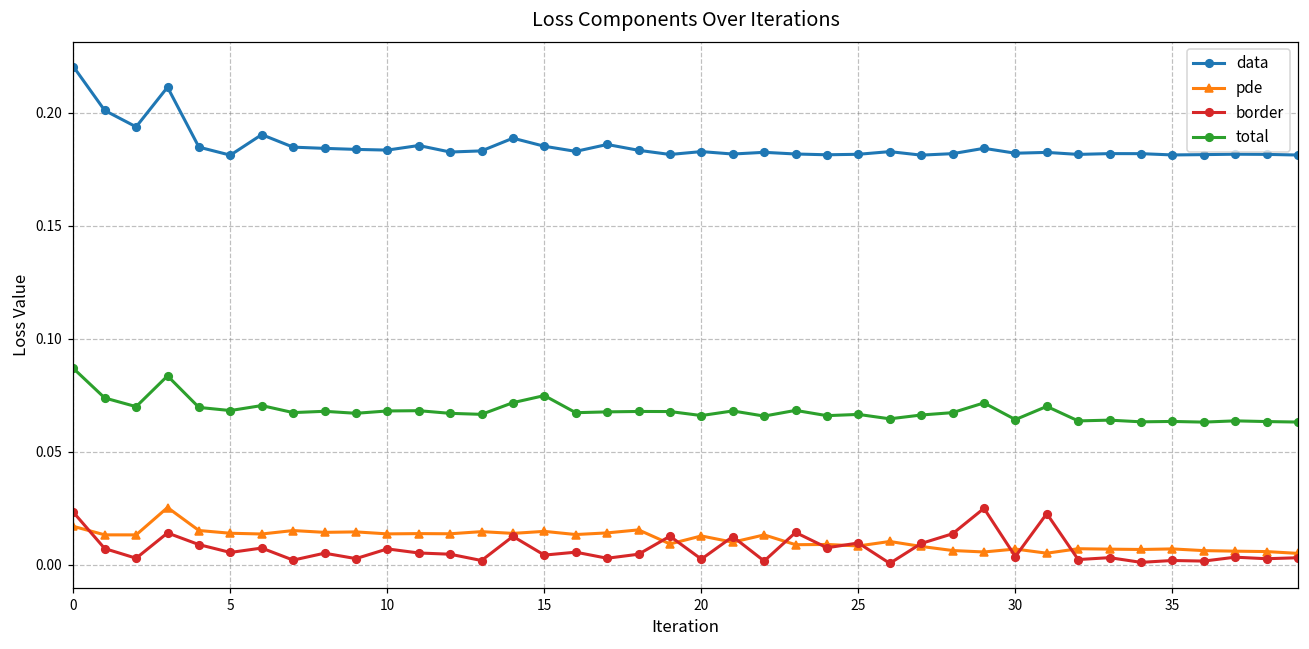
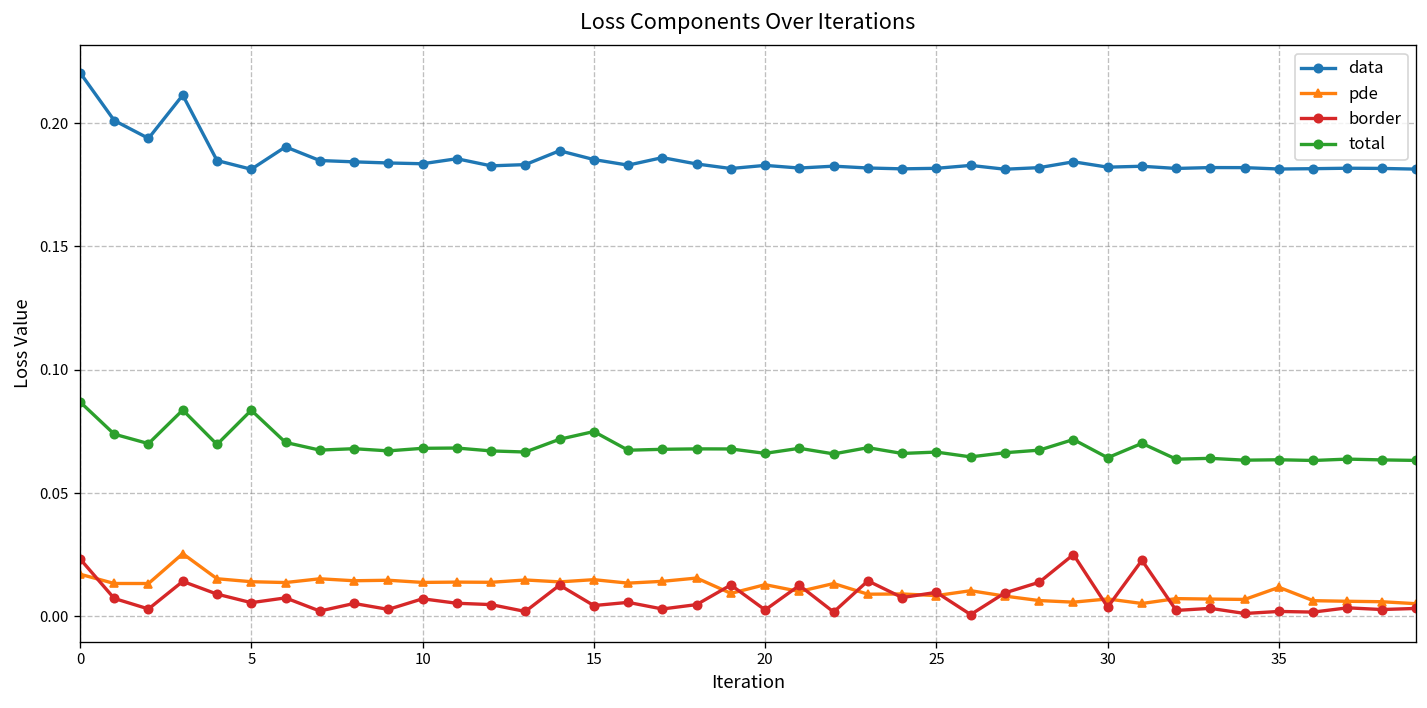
  {
    "data": {
      "0": 0.221,
      "5": 0.181,
      "10": 0.184,
      "15": 0.185,
      "20": 0.183,
      "25": 0.182,
      "30": 0.182,
      "35": 0.181
    },
    "pde": {
      "0": 0.017,
      "5": 0.014,
      "10": 0.014,
      "15": 0.015,
      "20": 0.013,
      "25": 0.008,
      "30": 0.007,
-     "35": 0.007
+     "35": 0.012
    },
    "border": {
      "0": 0.023,
      "5": 0.006,
      "10": 0.007,
      "15": 0.004,
      "20": 0.003,
      "25": 0.010,
      "30": 0.004,
      "35": 0.002
    },
    "total": {
      "0": 0.087,
-     "5": 0.068,
+     "5": 0.084,
      "10": 0.068,
      "15": 0.075,
      "20": 0.066,
      "25": 0.067,
      "30": 0.064,
      "35": 0.063
    }
  }
